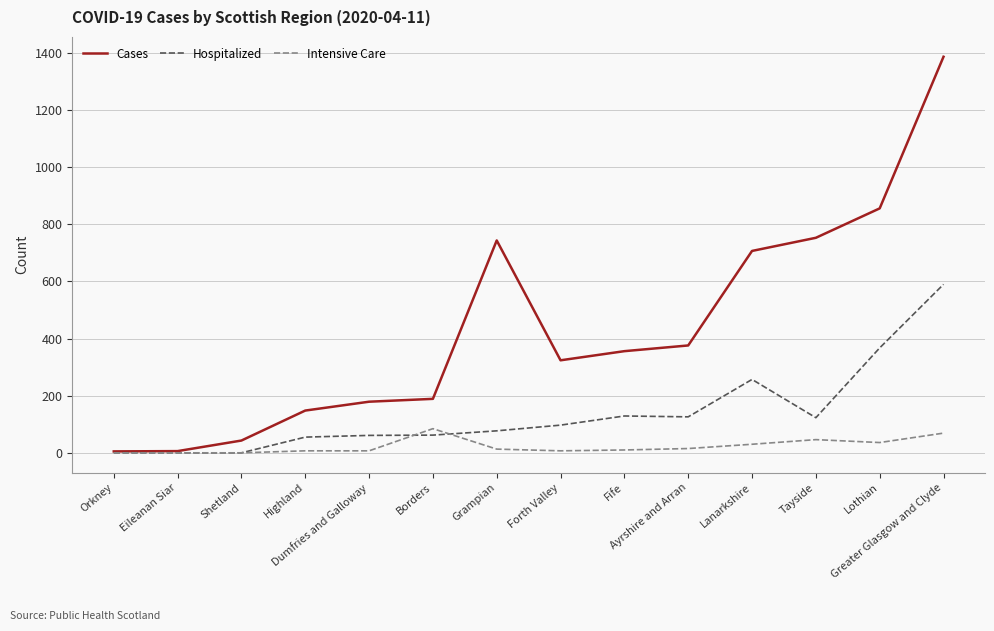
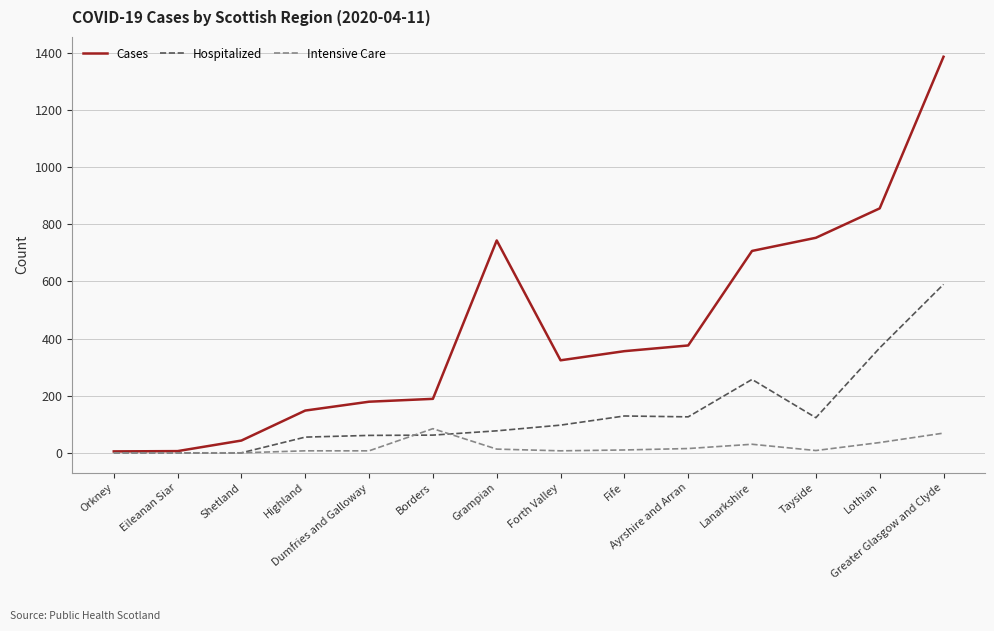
  {
    "Cases": {
      "Shetland": 40,
      "Highland": 150,
      "Dumfries and Galloway": 180,
      "Borders": 190,
      "Grampian": 740,
      "Forth Valley": 320,
      "Fife": 360,
      "Ayrshire and Arran": 380,
      "Lanarkshire": 710,
      "Tayside": 750,
      "Lothian": 860,
      "Greater Glasgow and Clyde": 1390
    },
    "Hospitalized": {
      "Highland": 60,
      "Dumfries and Galloway": 60,
      "Borders": 60,
      "Grampian": 80,
      "Forth Valley": 100,
      "Fife": 130,
      "Ayrshire and Arran": 130,
      "Lanarkshire": 260,
      "Tayside": 120,
      "Lothian": 370,
      "Greater Glasgow and Clyde": 590
    },
    "Intensive Care": {
      "Highland": 10,
      "Dumfries and Galloway": 10,
      "Borders": 80,
      "Grampian": 10,
      "Forth Valley": 10,
      "Fife": 10,
      "Ayrshire and Arran": 20,
      "Lanarkshire": 30,
-     "Tayside": 50,
+     "Tayside": 10,
      "Lothian": 40,
      "Greater Glasgow and Clyde": 70
    }
  }
